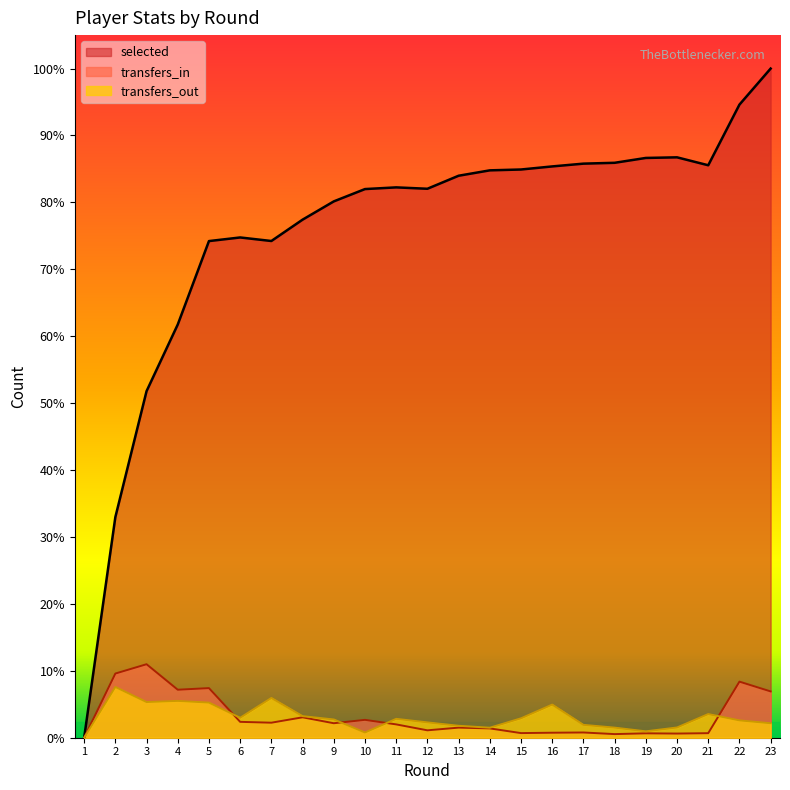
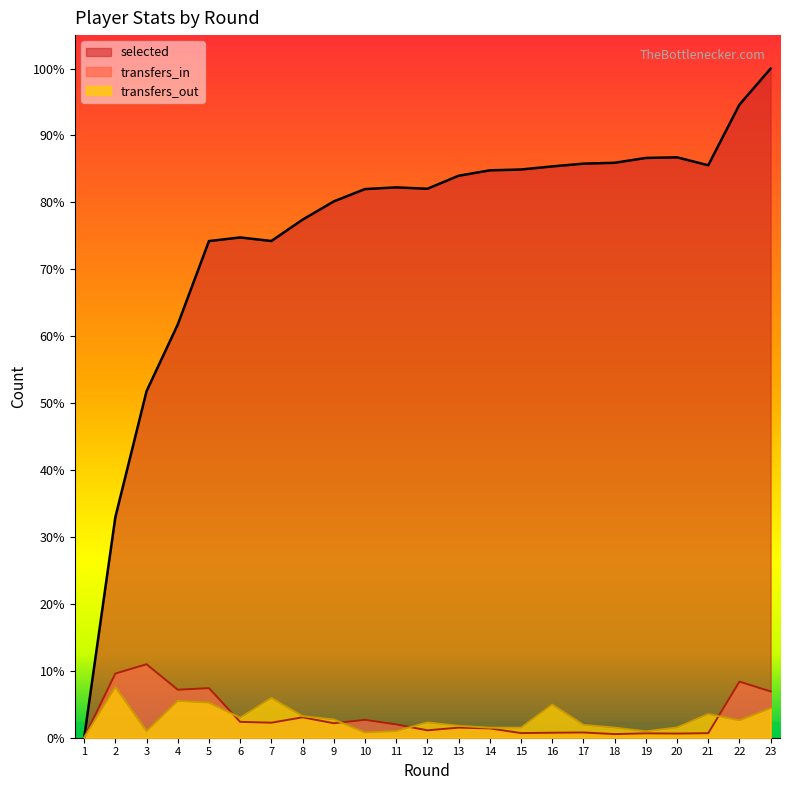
  {
    "transfers_out": {
      "2": "8%",
-     "3": "5%",
+     "3": "1%",
      "4": "6%",
      "5": "5%",
      "6": "3%",
      "7": "6%",
      "9": "3%",
      "10": "1%",
-     "11": "3%",
+     "11": "1%",
      "12": "2%",
-     "15": "3%",
+     "15": "1%",
      "16": "5%",
      "17": "2%",
      "18": "2%",
      "20": "2%",
      "21": "4%",
      "22": "3%",
-     "23": "2%"
+     "23": "4%"
    }
  }
